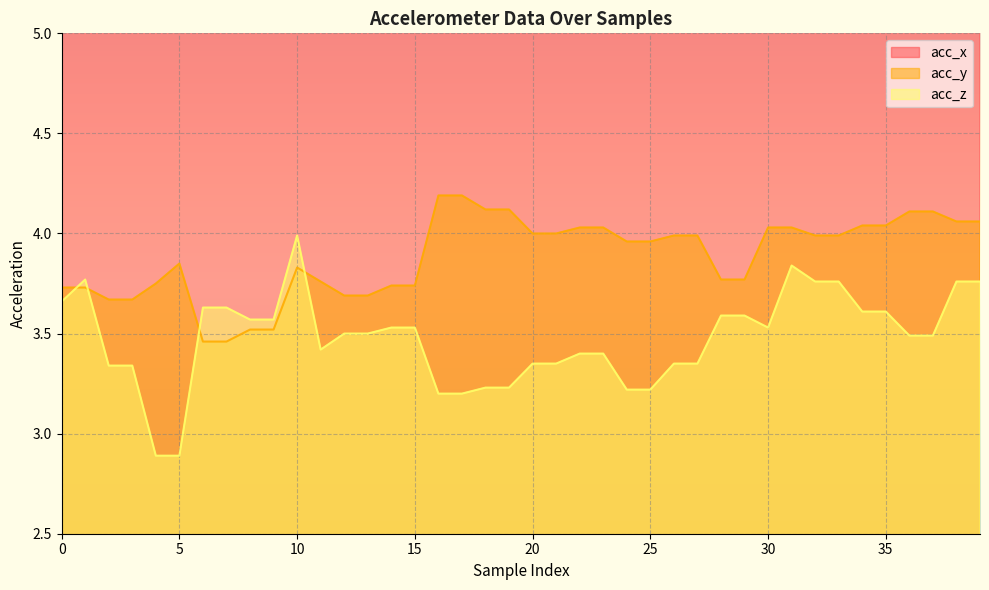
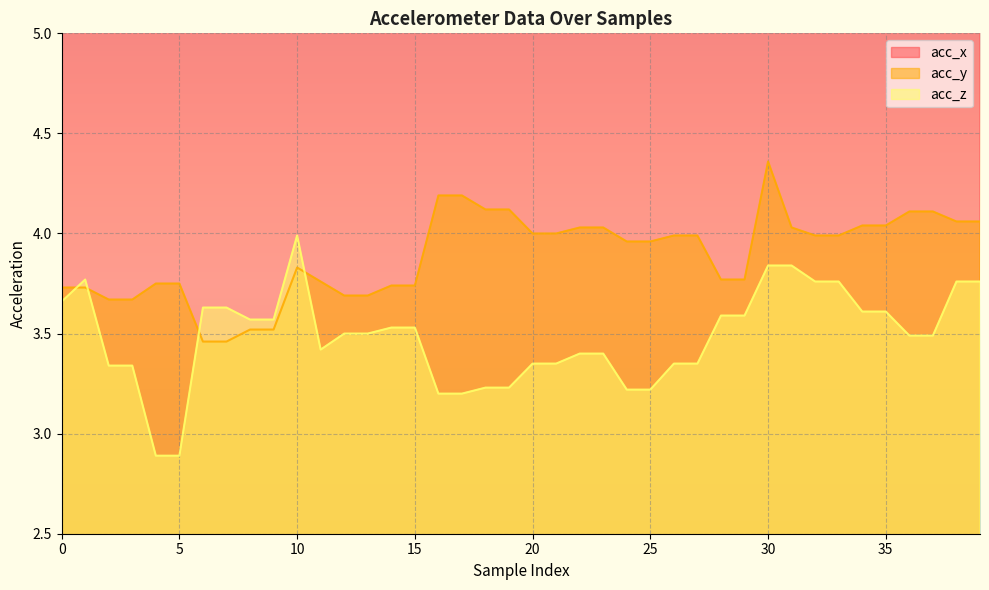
  {
    "acc_y": {
      "0": 3.73,
-     "5": 3.85,
+     "5": 3.75,
      "10": 3.83,
      "15": 3.74,
      "20": 4.00,
      "25": 3.96,
-     "30": 4.03,
+     "30": 4.36,
      "35": 4.04
    },
    "acc_z": {
      "0": 3.66,
      "5": 2.89,
      "10": 3.99,
      "15": 3.53,
      "20": 3.35,
      "25": 3.22,
-     "30": 3.53,
+     "30": 3.84,
      "35": 3.61
    }
  }
